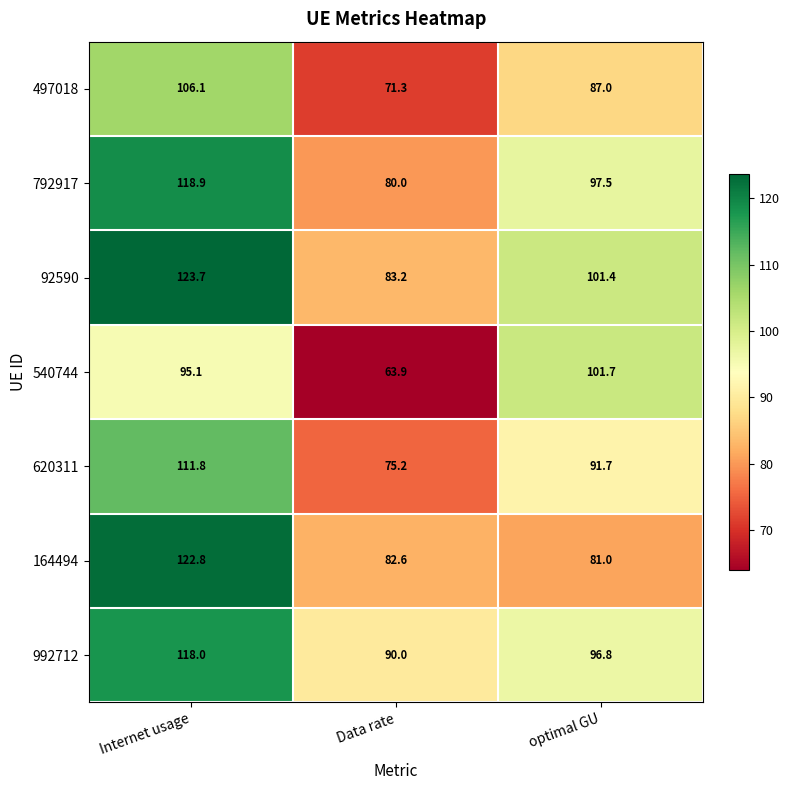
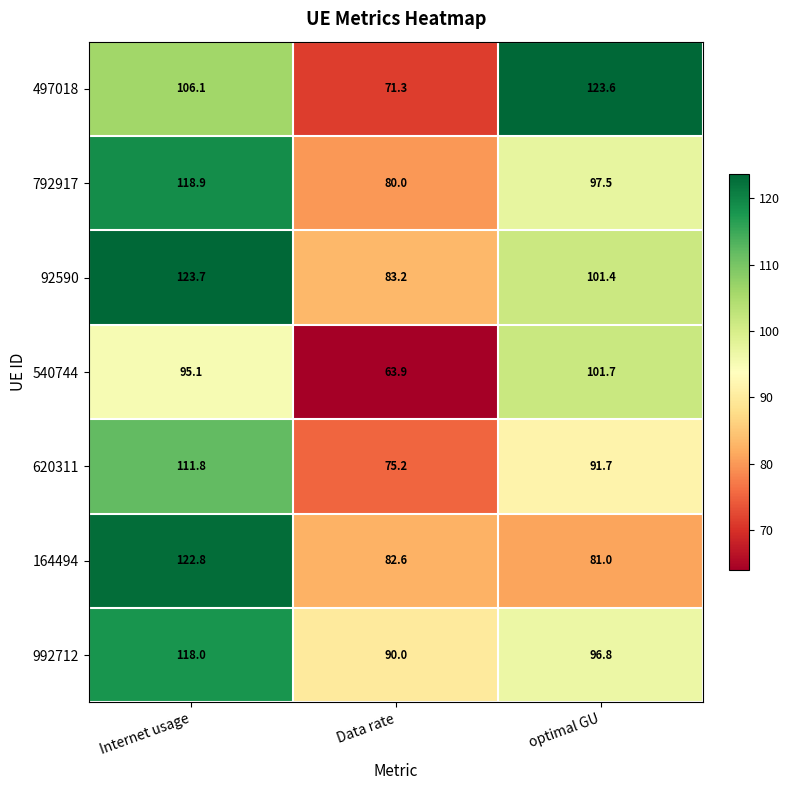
  {
    "497018": {
      "Internet usage": 106.1,
      "Data rate": 71.3,
-     "optimal GU": 87.0
+     "optimal GU": 123.6
    },
    "792917": {
      "Internet usage": 118.9,
      "Data rate": 80.0,
      "optimal GU": 97.5
    },
    "92590": {
      "Internet usage": 123.7,
      "Data rate": 83.2,
      "optimal GU": 101.4
    },
    "540744": {
      "Internet usage": 95.1,
      "Data rate": 63.9,
      "optimal GU": 101.7
    },
    "620311": {
      "Internet usage": 111.8,
      "Data rate": 75.2,
      "optimal GU": 91.7
    },
    "164494": {
      "Internet usage": 122.8,
      "Data rate": 82.6,
      "optimal GU": 81.0
    },
    "992712": {
      "Internet usage": 118.0,
      "Data rate": 90.0,
      "optimal GU": 96.8
    }
  }
